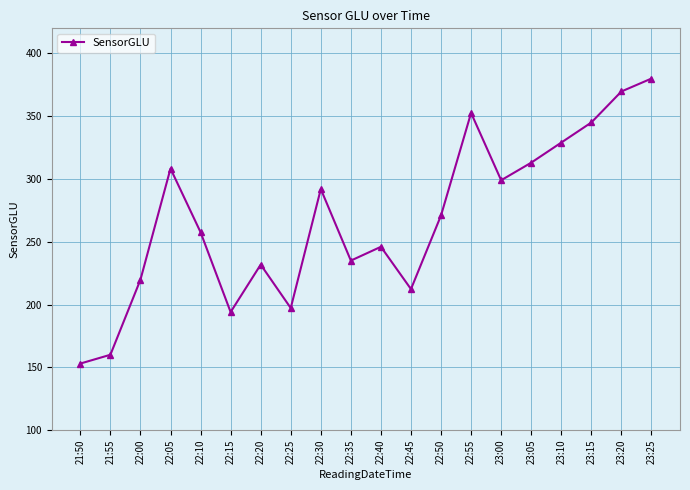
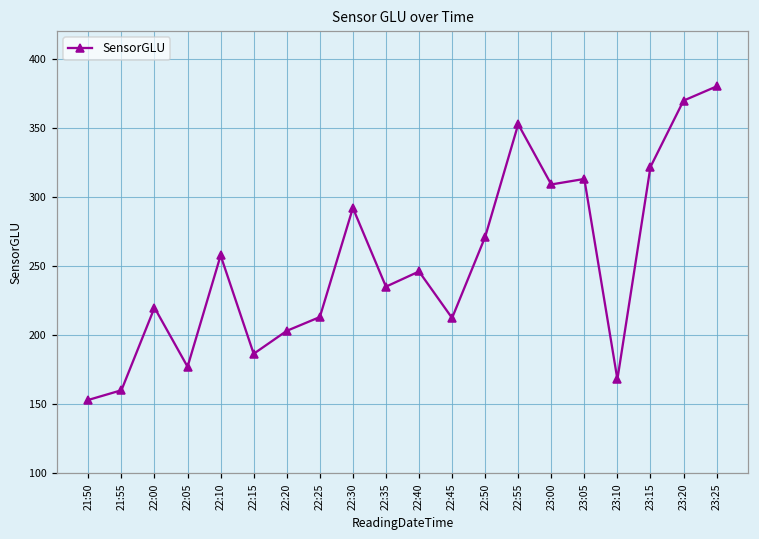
  {
    "21:50": 153,
    "21:55": 160,
    "22:00": 220,
-   "22:05": 308,
+   "22:05": 177,
    "22:10": 258,
-   "22:15": 194,
-   "22:20": 232,
-   "22:25": 197,
+   "22:15": 186,
+   "22:20": 203,
+   "22:25": 213,
    "22:30": 292,
    "22:35": 235,
    "22:40": 246,
    "22:45": 212,
    "22:50": 271,
    "22:55": 353,
-   "23:00": 299,
+   "23:00": 309,
    "23:05": 313,
-   "23:10": 329,
-   "23:15": 345,
+   "23:10": 168,
+   "23:15": 322,
    "23:20": 370,
    "23:25": 380
  }
